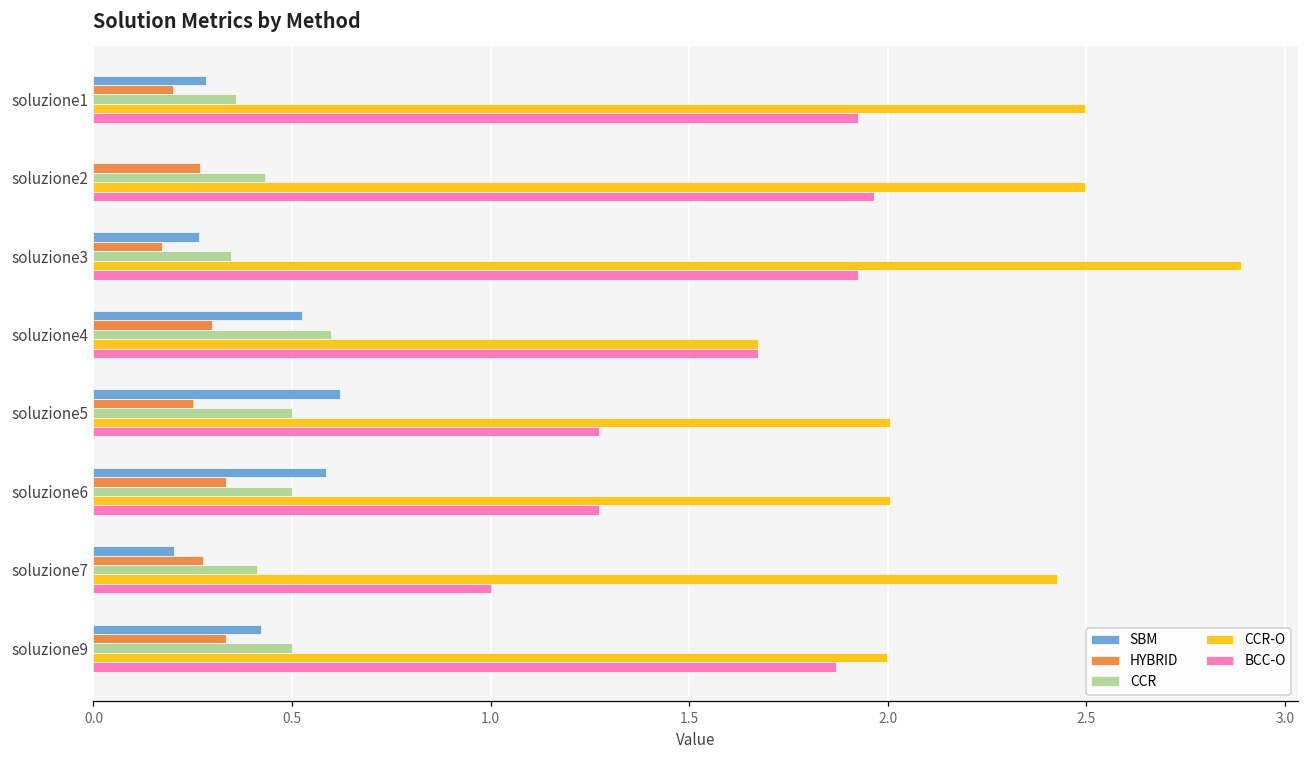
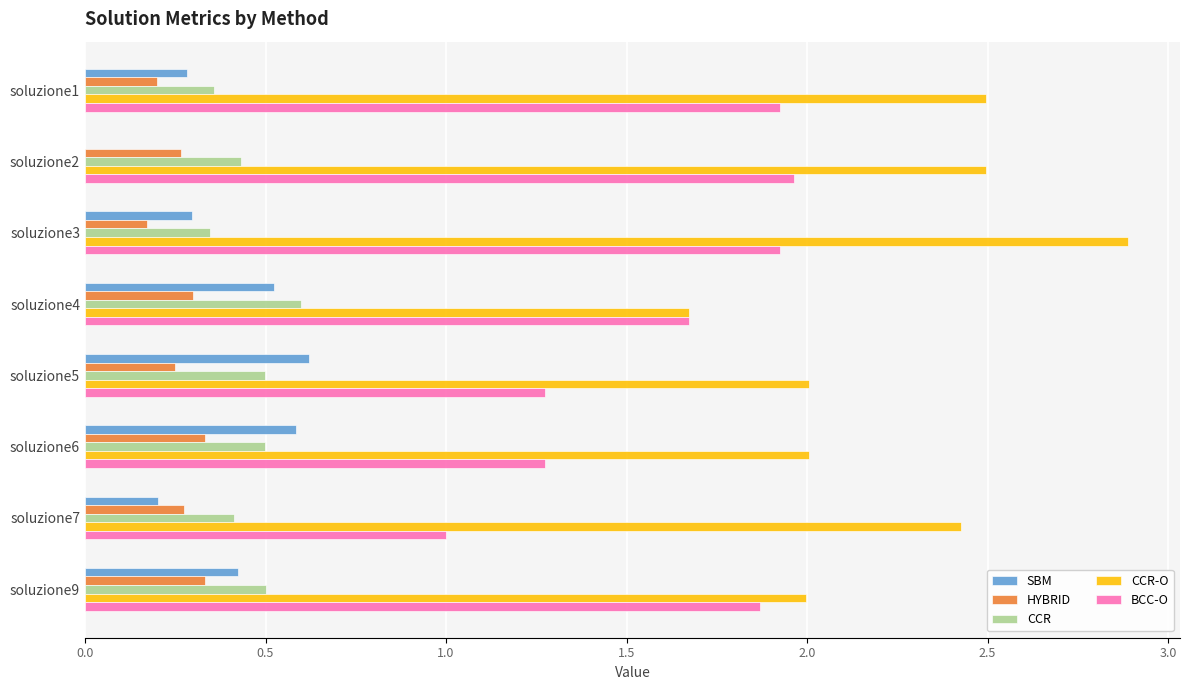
  {
    "SBM": {
      "soluzione1": 0.28,
-     "soluzione3": 0.26,
+     "soluzione3": 0.30,
      "soluzione4": 0.52,
      "soluzione5": 0.62,
      "soluzione6": 0.58,
      "soluzione7": 0.20,
      "soluzione9": 0.42
    },
    "HYBRID": {
      "soluzione1": 0.20,
      "soluzione2": 0.27,
      "soluzione3": 0.17,
      "soluzione4": 0.30,
      "soluzione5": 0.25,
      "soluzione6": 0.33,
      "soluzione7": 0.27,
      "soluzione9": 0.33
    },
    "CCR": {
      "soluzione1": 0.36,
      "soluzione2": 0.43,
      "soluzione3": 0.35,
      "soluzione4": 0.60,
      "soluzione5": 0.50,
      "soluzione6": 0.50,
      "soluzione7": 0.41,
      "soluzione9": 0.50
    },
    "CCR-O": {
      "soluzione1": 2.50,
      "soluzione2": 2.50,
      "soluzione3": 2.89,
      "soluzione4": 1.67,
      "soluzione5": 2.00,
      "soluzione6": 2.00,
      "soluzione7": 2.43,
      "soluzione9": 2.00
    },
    "BCC-O": {
      "soluzione1": 1.93,
      "soluzione2": 1.96,
      "soluzione3": 1.93,
      "soluzione4": 1.67,
      "soluzione5": 1.27,
      "soluzione6": 1.27,
      "soluzione7": 1.00,
      "soluzione9": 1.87
    }
  }
